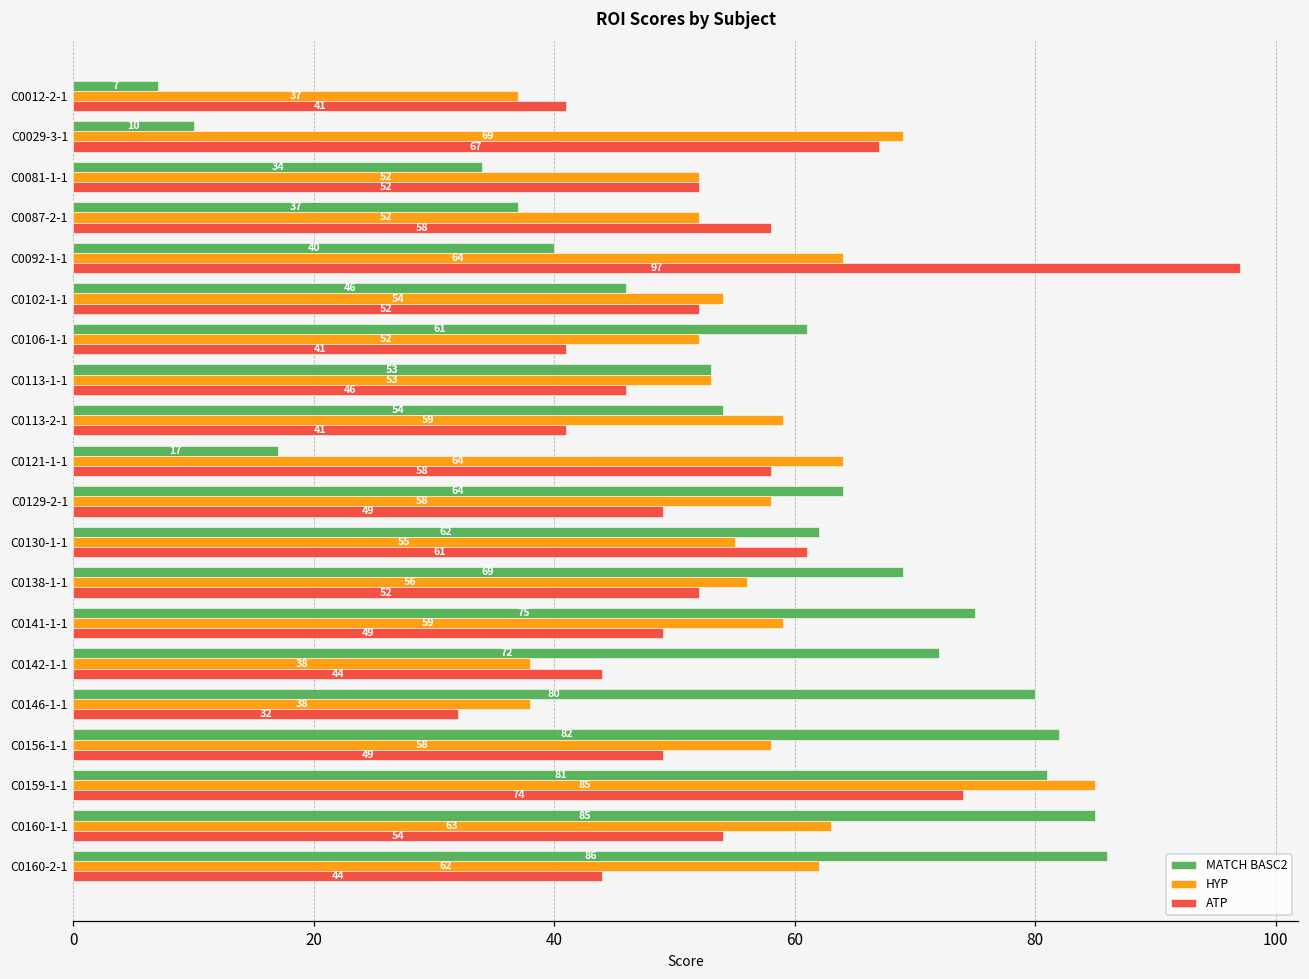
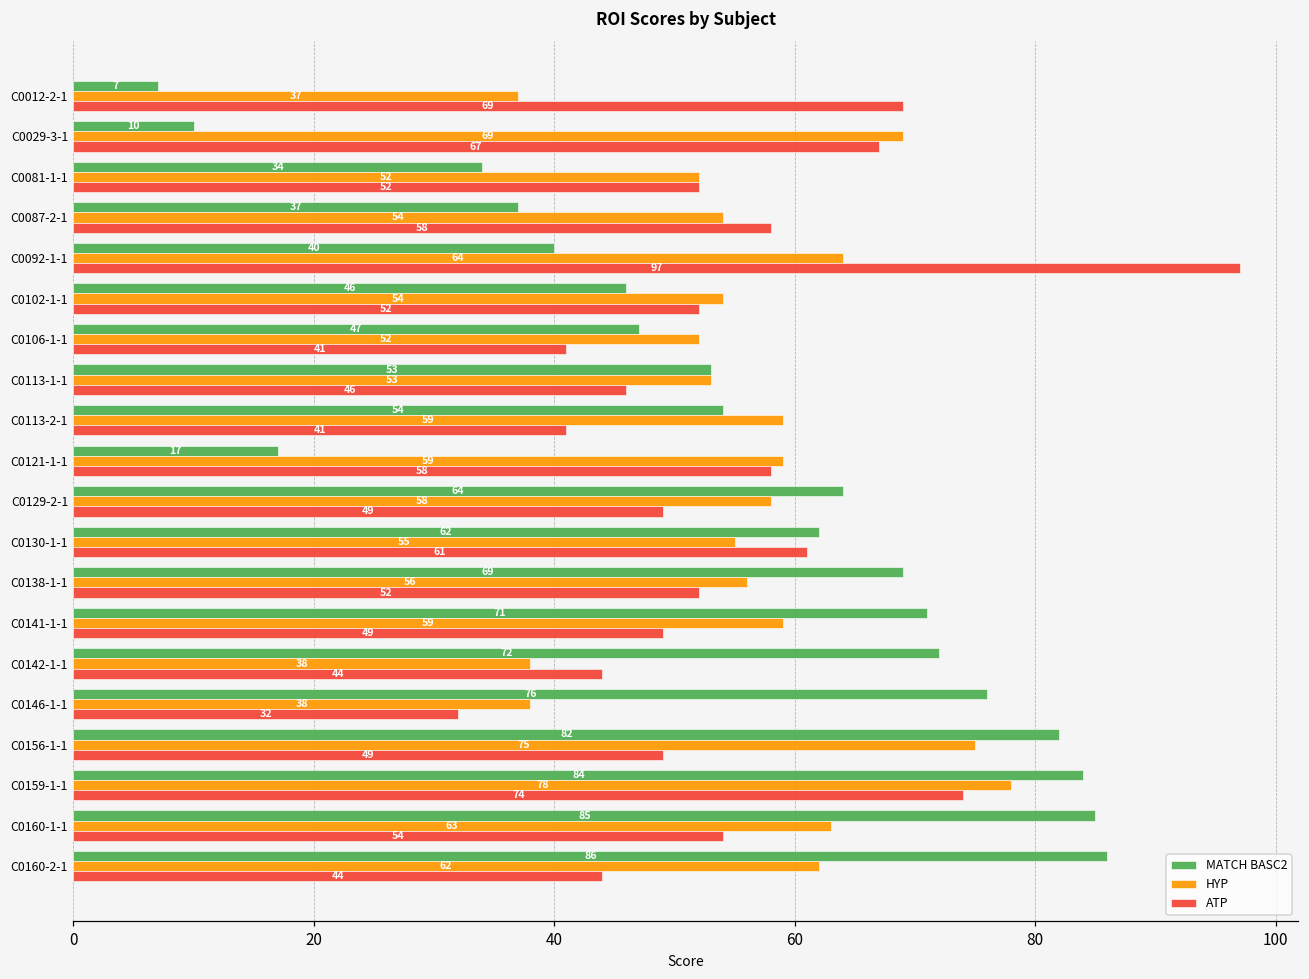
  {
    "MATCH BASC2": {
      "C0012-2-1": 7,
      "C0029-3-1": 10,
      "C0081-1-1": 34,
      "C0087-2-1": 37,
      "C0092-1-1": 40,
      "C0102-1-1": 46,
-     "C0106-1-1": 61,
+     "C0106-1-1": 47,
      "C0113-1-1": 53,
      "C0113-2-1": 54,
      "C0121-1-1": 17,
      "C0129-2-1": 64,
      "C0130-1-1": 62,
      "C0138-1-1": 69,
-     "C0141-1-1": 75,
+     "C0141-1-1": 71,
      "C0142-1-1": 72,
-     "C0146-1-1": 80,
+     "C0146-1-1": 76,
      "C0156-1-1": 82,
-     "C0159-1-1": 81,
+     "C0159-1-1": 84,
      "C0160-1-1": 85,
      "C0160-2-1": 86
    },
    "HYP": {
      "C0012-2-1": 37,
      "C0029-3-1": 69,
      "C0081-1-1": 52,
-     "C0087-2-1": 52,
+     "C0087-2-1": 54,
      "C0092-1-1": 64,
      "C0102-1-1": 54,
      "C0106-1-1": 52,
      "C0113-1-1": 53,
      "C0113-2-1": 59,
-     "C0121-1-1": 64,
+     "C0121-1-1": 59,
      "C0129-2-1": 58,
      "C0130-1-1": 55,
      "C0138-1-1": 56,
      "C0141-1-1": 59,
      "C0142-1-1": 38,
      "C0146-1-1": 38,
-     "C0156-1-1": 58,
-     "C0159-1-1": 85,
+     "C0156-1-1": 75,
+     "C0159-1-1": 78,
      "C0160-1-1": 63,
      "C0160-2-1": 62
    },
    "ATP": {
-     "C0012-2-1": 41,
+     "C0012-2-1": 69,
      "C0029-3-1": 67,
      "C0081-1-1": 52,
      "C0087-2-1": 58,
      "C0092-1-1": 97,
      "C0102-1-1": 52,
      "C0106-1-1": 41,
      "C0113-1-1": 46,
      "C0113-2-1": 41,
      "C0121-1-1": 58,
      "C0129-2-1": 49,
      "C0130-1-1": 61,
      "C0138-1-1": 52,
      "C0141-1-1": 49,
      "C0142-1-1": 44,
      "C0146-1-1": 32,
      "C0156-1-1": 49,
      "C0159-1-1": 74,
      "C0160-1-1": 54,
      "C0160-2-1": 44
    }
  }
